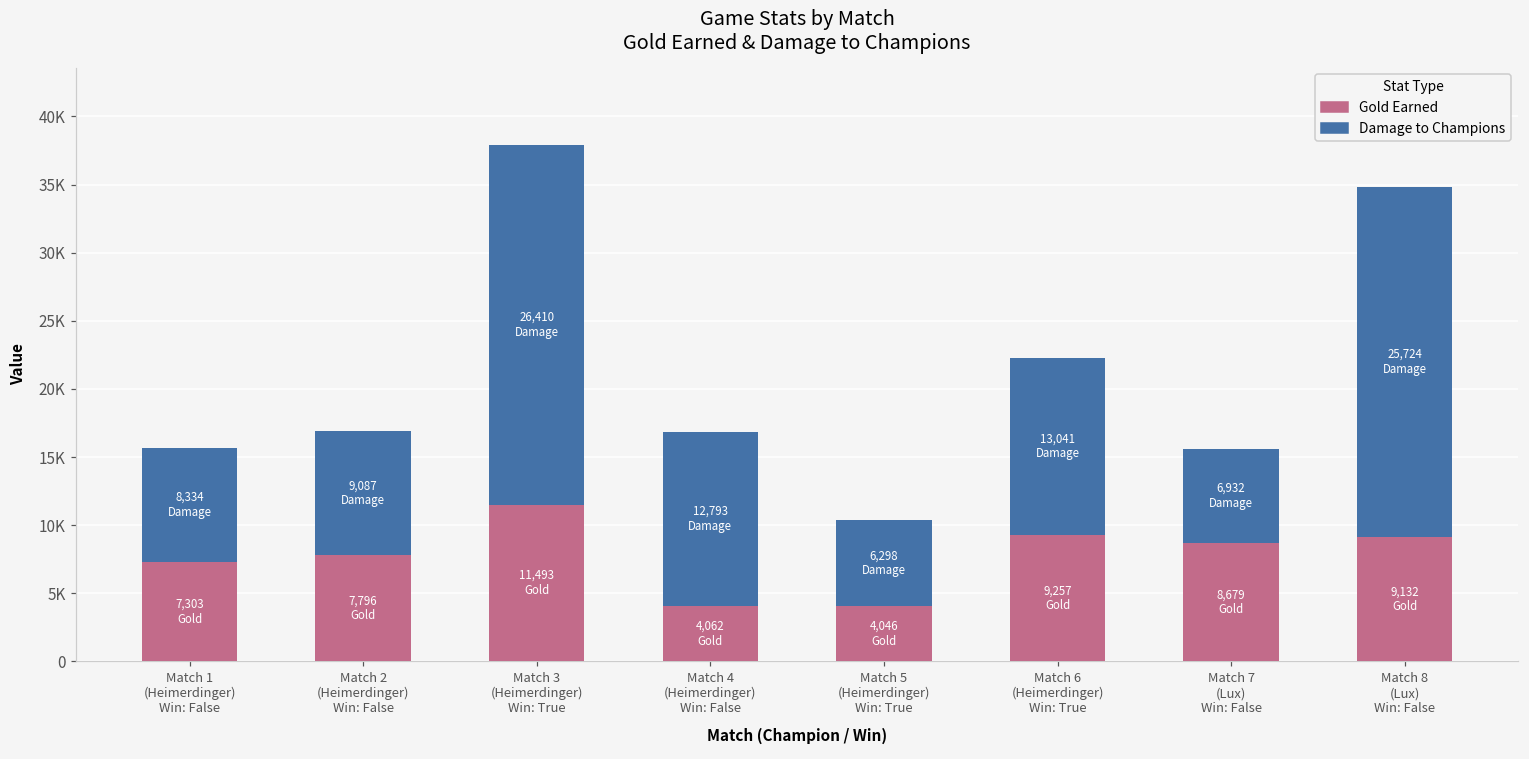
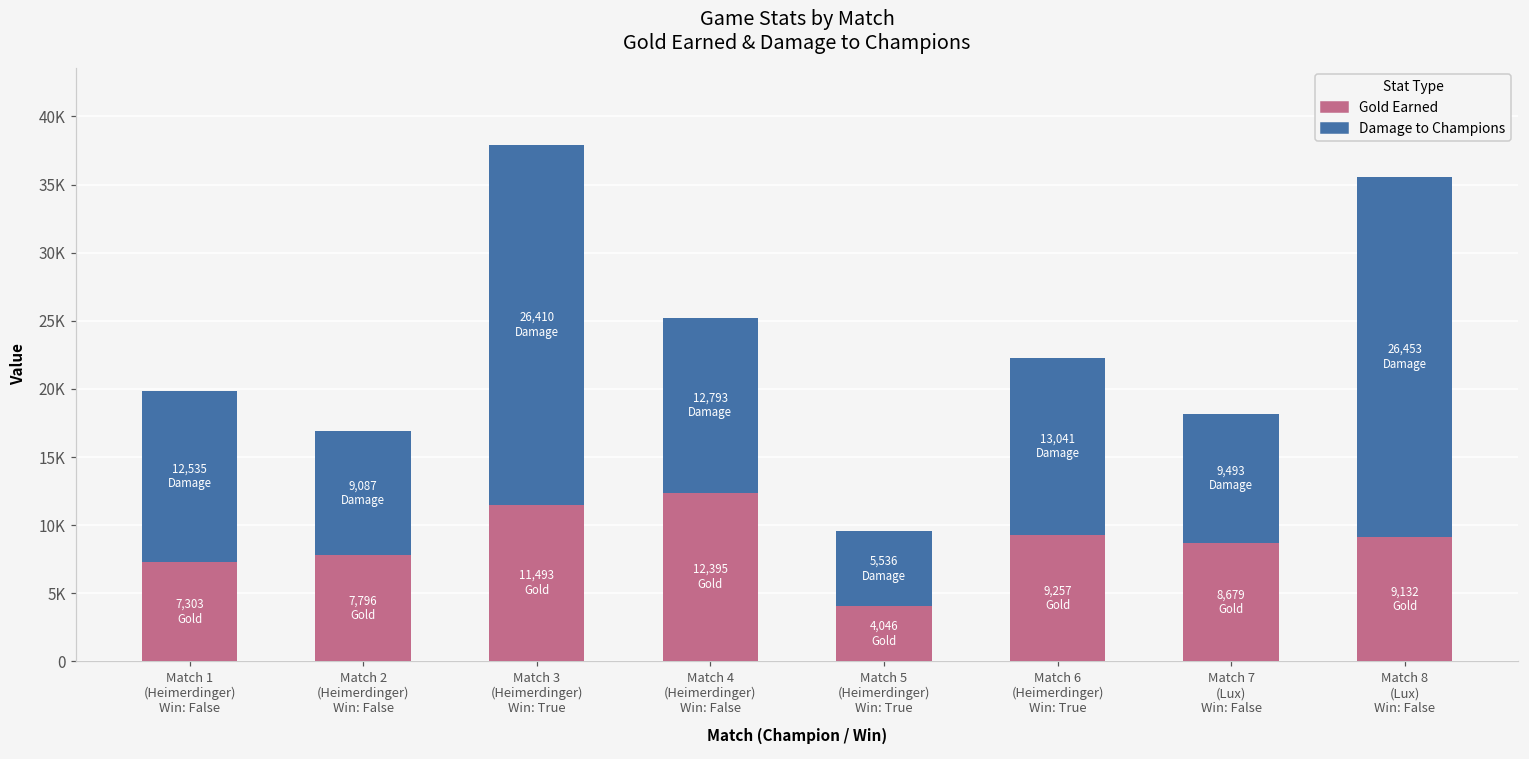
  {
    "Gold Earned": {
      "Match 1 (Heimerdinger) Win: False": "7,303",
      "Match 2 (Heimerdinger) Win: False": "7,796",
      "Match 3 (Heimerdinger) Win: True": "11,493",
-     "Match 4 (Heimerdinger) Win: False": "4,062",
+     "Match 4 (Heimerdinger) Win: False": "12,395",
      "Match 5 (Heimerdinger) Win: True": "4,046",
      "Match 6 (Heimerdinger) Win: True": "9,257",
      "Match 7 (Lux) Win: False": "8,679",
      "Match 8 (Lux) Win: False": "9,132"
    },
    "Damage to Champions": {
-     "Match 1 (Heimerdinger) Win: False": "8,334",
+     "Match 1 (Heimerdinger) Win: False": "12,535",
      "Match 2 (Heimerdinger) Win: False": "9,087",
      "Match 3 (Heimerdinger) Win: True": "26,410",
      "Match 4 (Heimerdinger) Win: False": "12,793",
-     "Match 5 (Heimerdinger) Win: True": "6,298",
+     "Match 5 (Heimerdinger) Win: True": "5,536",
      "Match 6 (Heimerdinger) Win: True": "13,041",
-     "Match 7 (Lux) Win: False": "6,932",
-     "Match 8 (Lux) Win: False": "25,724"
+     "Match 7 (Lux) Win: False": "9,493",
+     "Match 8 (Lux) Win: False": "26,453"
    }
  }
